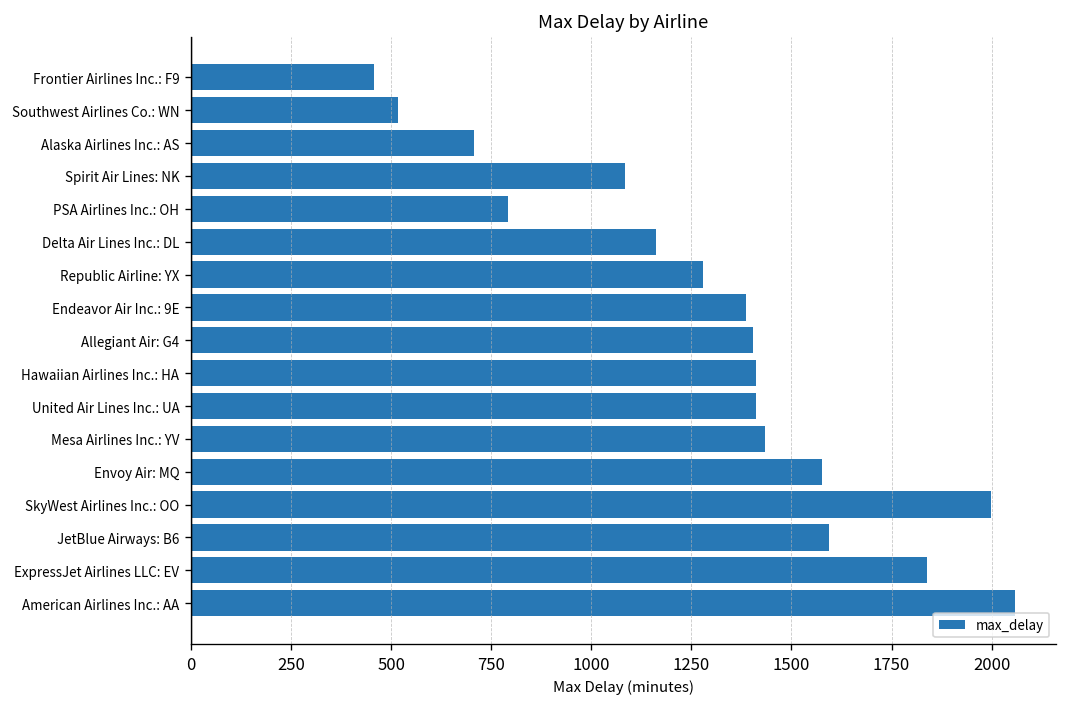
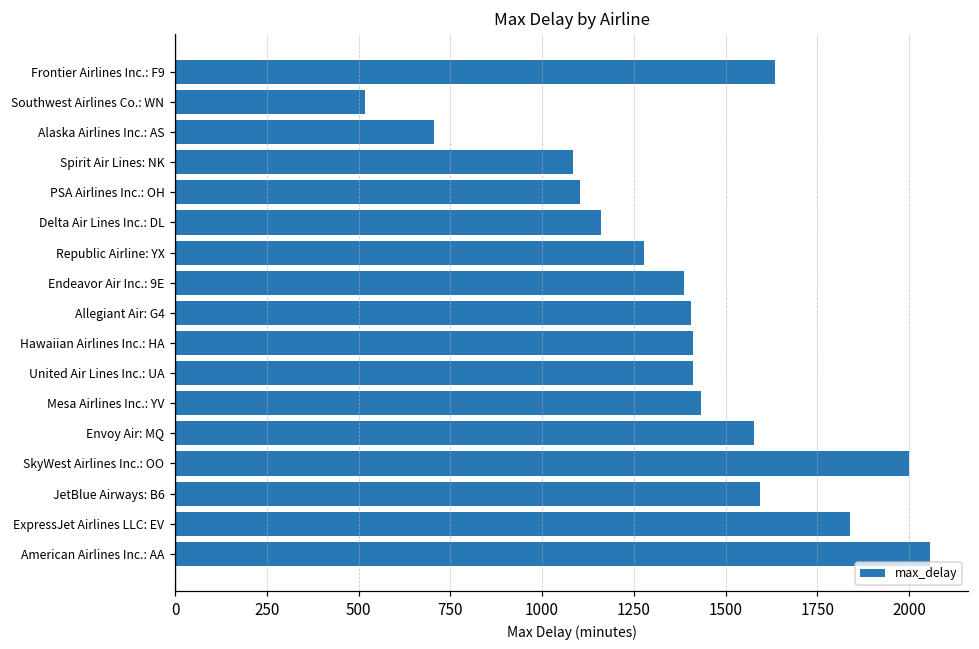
  {
-   "Frontier Airlines Inc.: F9": 460,
+   "Frontier Airlines Inc.: F9": 1640,
    "Southwest Airlines Co.: WN": 520,
    "Alaska Airlines Inc.: AS": 710,
    "Spirit Air Lines: NK": 1080,
-   "PSA Airlines Inc.: OH": 790,
+   "PSA Airlines Inc.: OH": 1100,
    "Delta Air Lines Inc.: DL": 1160,
    "Republic Airline: YX": 1280,
    "Endeavor Air Inc.: 9E": 1390,
    "Allegiant Air: G4": 1410,
    "Hawaiian Airlines Inc.: HA": 1410,
    "United Air Lines Inc.: UA": 1410,
    "Mesa Airlines Inc.: YV": 1430,
    "Envoy Air: MQ": 1580,
    "SkyWest Airlines Inc.: OO": 2000,
    "JetBlue Airways: B6": 1590,
    "ExpressJet Airlines LLC: EV": 1840,
    "American Airlines Inc.: AA": 2060
  }
